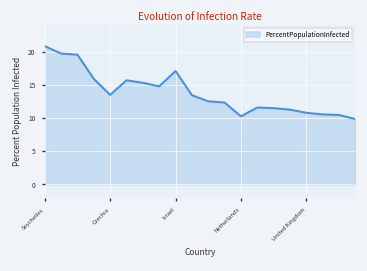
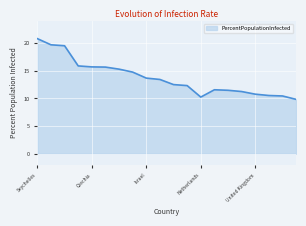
  {
    "Seychelles": 21,
-   "Czechia": 13,
-   "Israel": 17,
+   "Czechia": 16,
+   "Israel": 14,
    "Netherlands": 10,
    "United Kingdom": 11
  }
